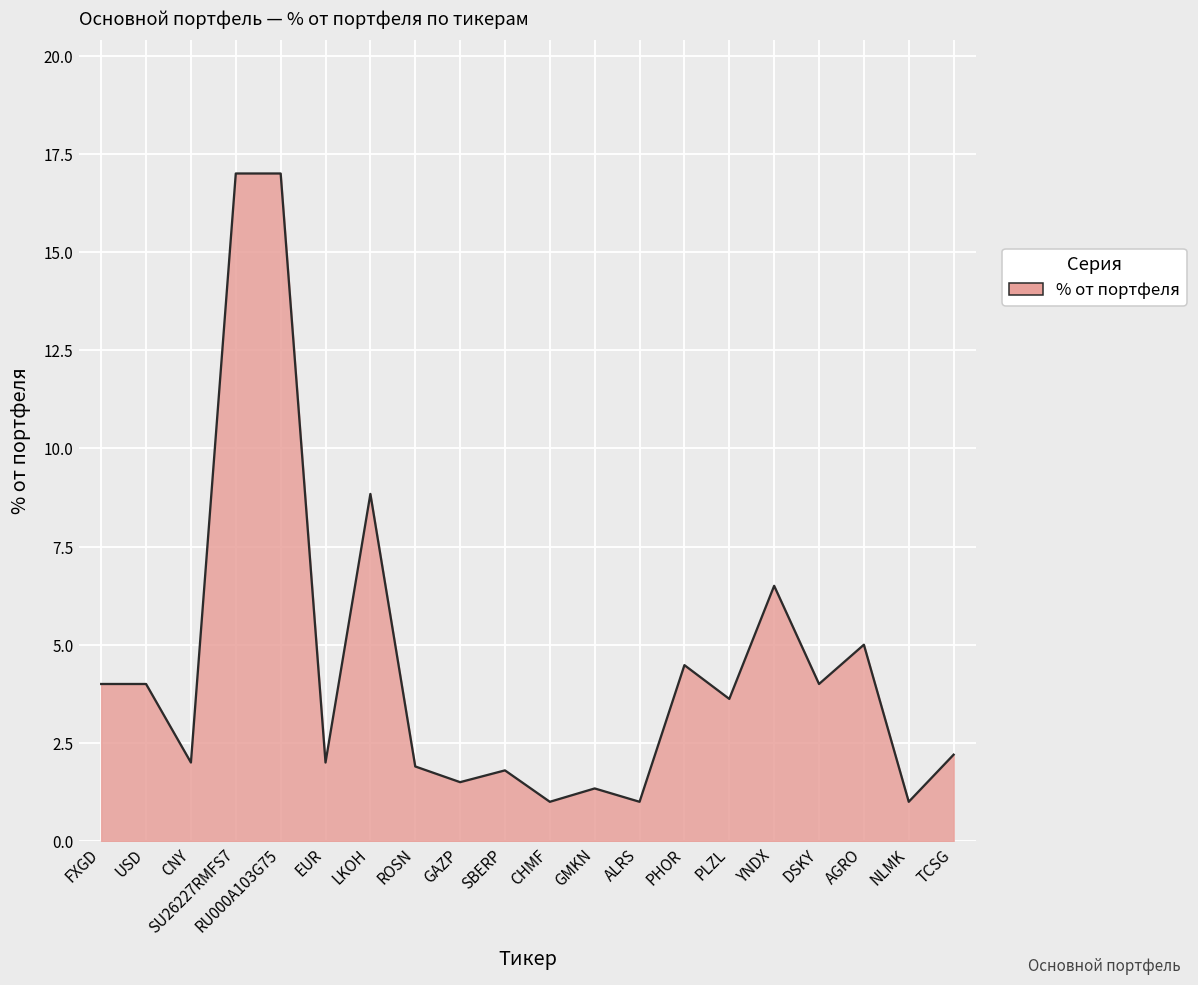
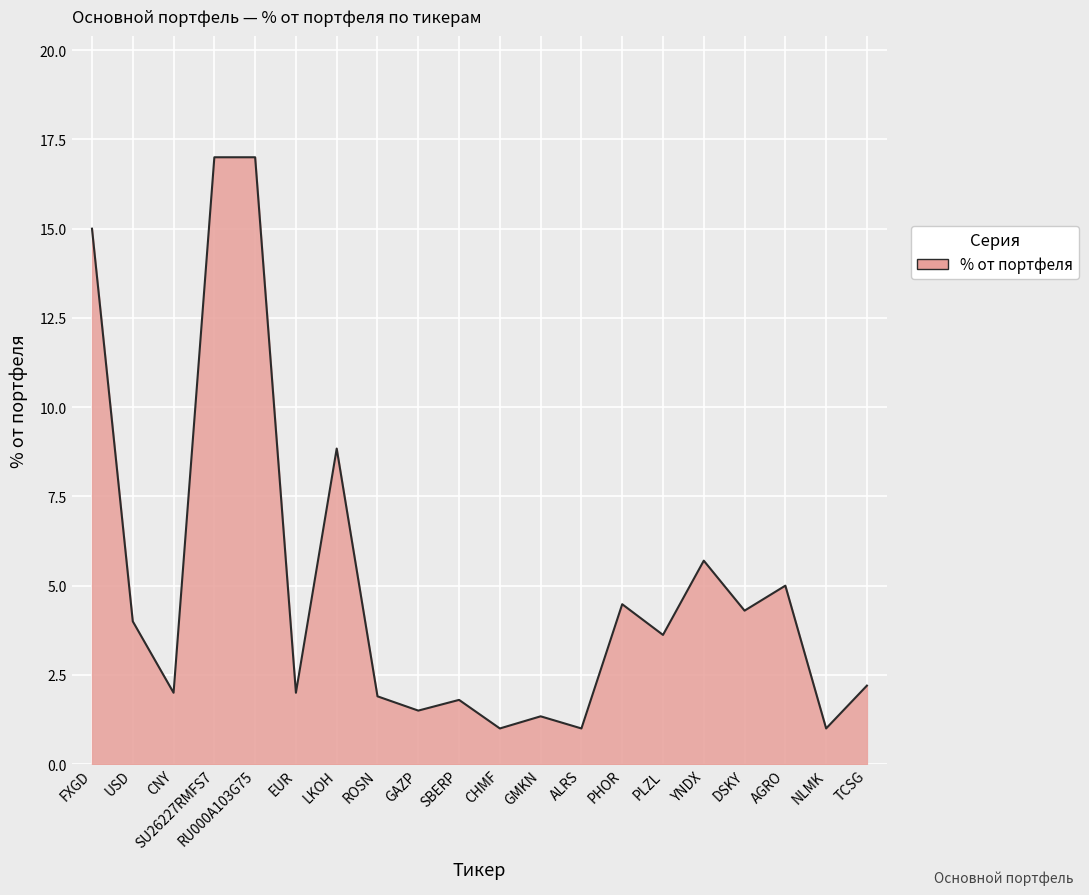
  {
-   "FXGD": 4,
+   "FXGD": 15,
    "USD": 4.0,
    "CNY": 2.0,
    "SU26227RMFS7": 17.0,
    "RU000A103G75": 17.0,
    "EUR": 2.0,
    "LKOH": 8.8,
    "ROSN": 1.9,
    "GAZP": 1.5,
    "SBERP": 1.8,
    "CHMF": 1.0,
    "GMKN": 1.3,
    "ALRS": 1.0,
    "PHOR": 4.5,
    "PLZL": 3.6,
-   "YNDX": 6.5,
-   "DSKY": 4.0,
+   "YNDX": 5.7,
+   "DSKY": 4.3,
    "AGRO": 5.0,
    "NLMK": 1.0,
    "TCSG": 2.2
  }
